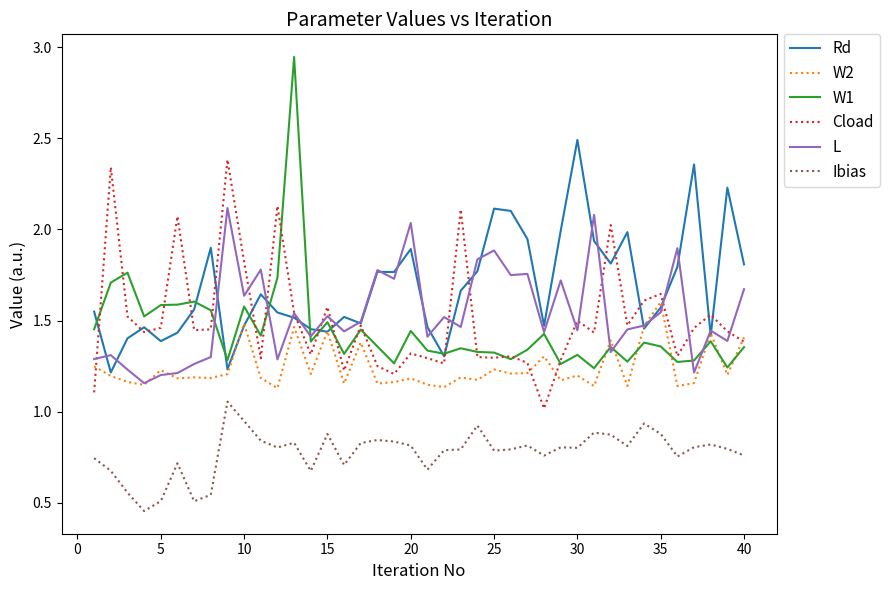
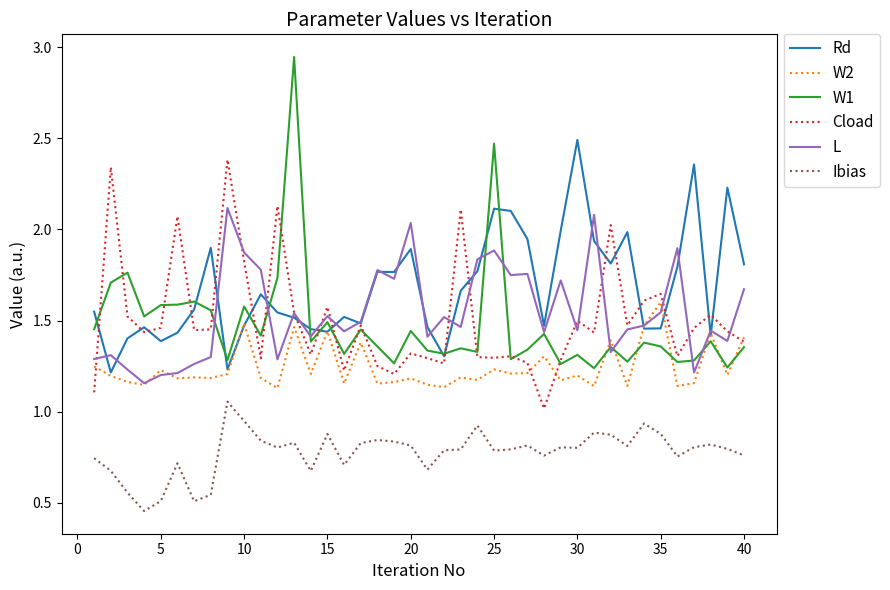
  {
    "Rd": {
      "5": 1.39,
      "20": 1.89,
      "25": 2.11,
      "30": 2.49,
-     "35": 1.57,
+     "35": 1.46,
      "40": 1.81
    },
    "W2": {
      "5": 1.23,
      "20": 1.18,
      "25": 1.23,
      "30": 1.20,
      "35": 1.60,
      "40": 1.41
    },
    "W1": {
      "5": 1.59,
      "10": 1.58,
      "15": 1.49,
      "20": 1.44,
-     "25": 1.32,
+     "25": 2.47,
      "30": 1.31,
      "35": 1.36,
      "40": 1.35
    },
    "Cload": {
      "5": 1.46,
      "10": 1.82,
      "15": 1.57,
      "20": 1.32,
      "25": 1.30,
      "30": 1.50,
      "35": 1.65,
      "40": 1.38
    },
    "L": {
      "5": 1.20,
-     "10": 1.64,
+     "10": 1.87,
      "15": 1.52,
      "20": 2.04,
      "25": 1.88,
      "30": 1.45,
      "35": 1.55,
      "40": 1.67
    },
    "Ibias": {
      "5": 0.51,
      "10": 0.95,
      "15": 0.88,
      "20": 0.81,
      "25": 0.79,
      "30": 0.80,
      "35": 0.88,
      "40": 0.76
    }
  }
